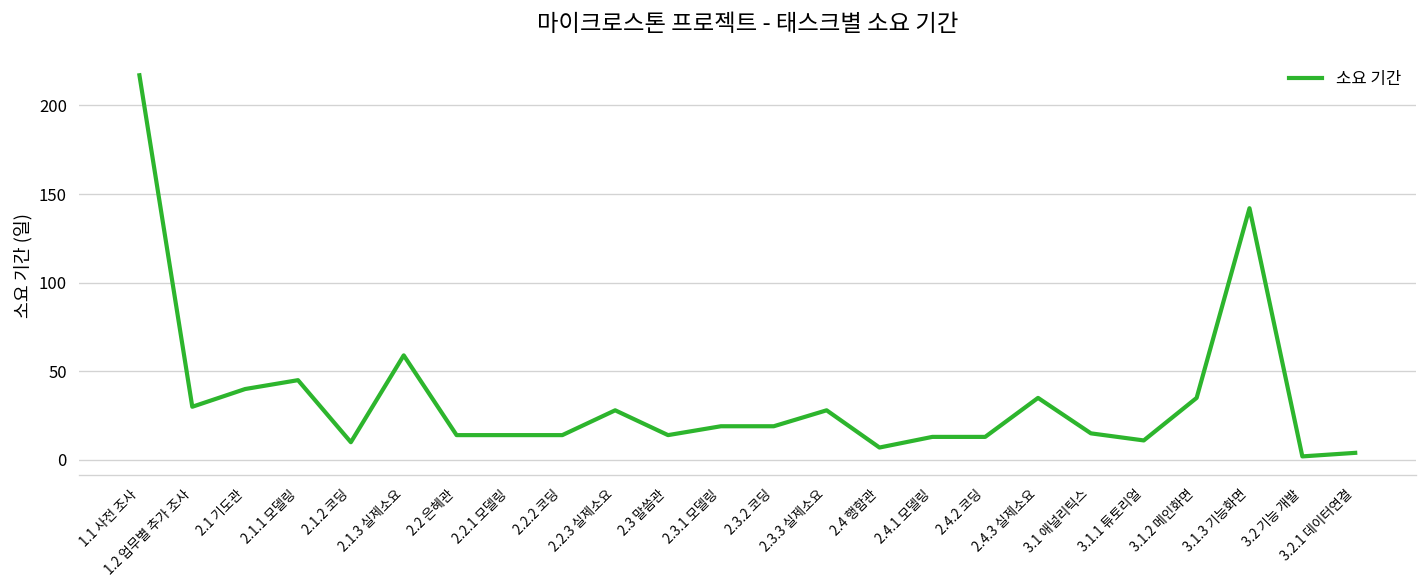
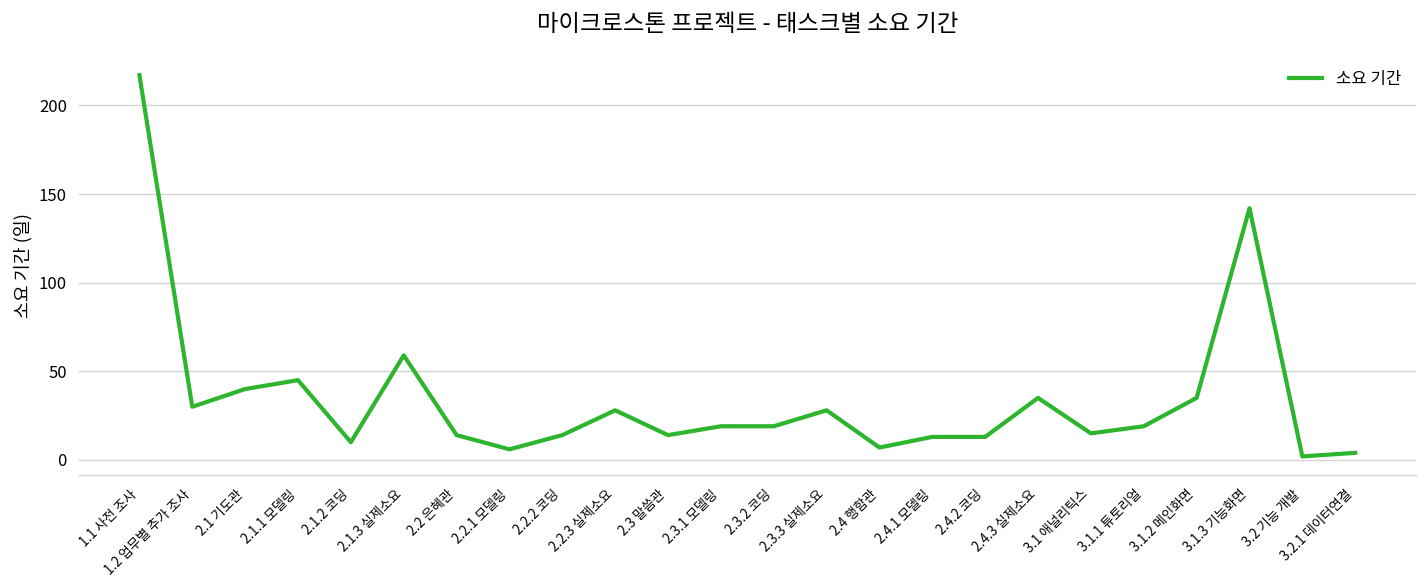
  {
    "1.1 사전 조사": 217,
    "1.2 업무별 추가 조사": 30,
    "2.1 기도관": 40,
    "2.1.1 모델링": 45,
    "2.1.2 코딩": 10,
    "2.1.3 실제소요": 59,
    "2.2 은혜관": 14,
-   "2.2.1 모델링": 14,
+   "2.2.1 모델링": 6,
    "2.2.2 코딩": 14,
    "2.2.3 실제소요": 28,
    "2.3 말씀관": 14,
    "2.3.1 모델링": 19,
    "2.3.2 코딩": 19,
    "2.3.3 실제소요": 28,
    "2.4 행함관": 7,
    "2.4.1 모델링": 13,
    "2.4.2 코딩": 13,
    "2.4.3 실제소요": 35,
    "3.1 애널리틱스": 15,
-   "3.1.1 튜토리얼": 11,
+   "3.1.1 튜토리얼": 19,
    "3.1.2 메인화면": 35,
    "3.1.3 기능화면": 142,
    "3.2 기능 개발": 2,
    "3.2.1 데이터연결": 4
  }
